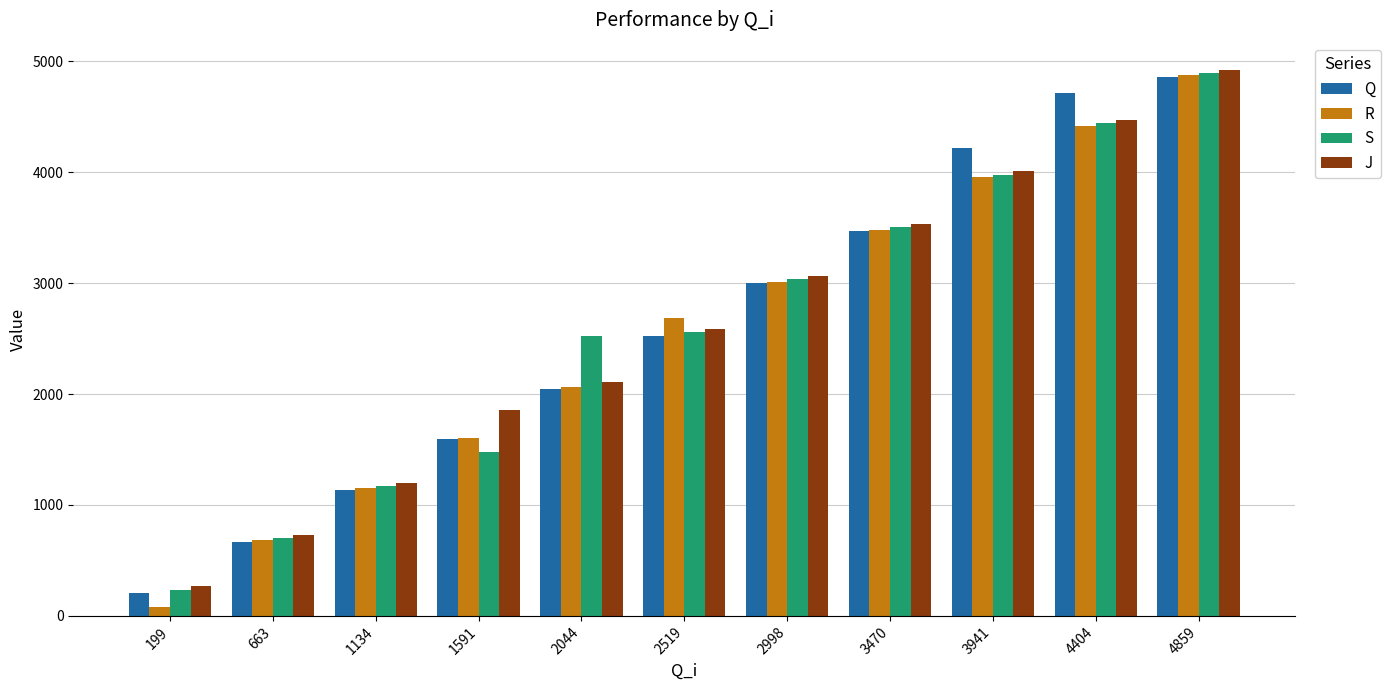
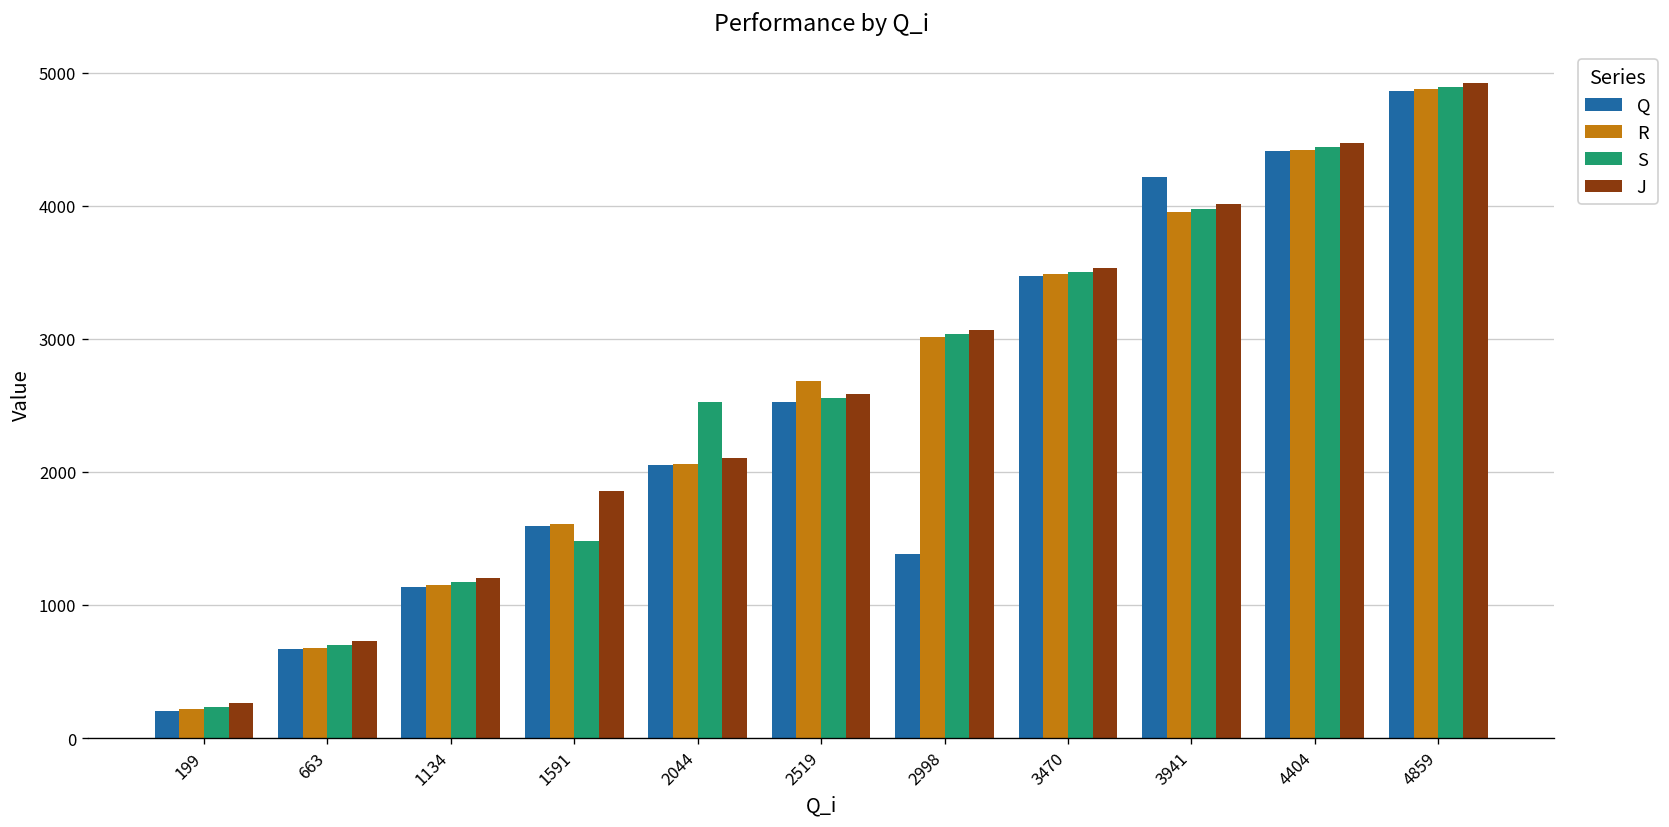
  {
    "Q": {
      "199": 200,
      "663": 670,
      "1134": 1140,
      "1591": 1600,
      "2044": 2050,
      "2519": 2520,
-     "2998": 3000,
+     "2998": 1390,
      "3470": 3470,
      "3941": 4220,
-     "4404": 4710,
+     "4404": 4410,
      "4859": 4860
    },
    "R": {
-     "199": 80,
+     "199": 220,
      "663": 680,
      "1134": 1150,
      "1591": 1610,
      "2044": 2060,
      "2519": 2680,
      "2998": 3010,
      "3470": 3480,
      "3941": 3960,
      "4404": 4420,
      "4859": 4870
    },
    "S": {
      "199": 230,
      "663": 700,
      "1134": 1170,
      "1591": 1480,
      "2044": 2520,
      "2519": 2560,
      "2998": 3030,
      "3470": 3500,
      "3941": 3980,
      "4404": 4440,
      "4859": 4890
    },
    "J": {
      "199": 270,
      "663": 730,
      "1134": 1200,
      "1591": 1860,
      "2044": 2110,
      "2519": 2580,
      "2998": 3060,
      "3470": 3530,
      "3941": 4010,
      "4404": 4470,
      "4859": 4920
    }
  }
